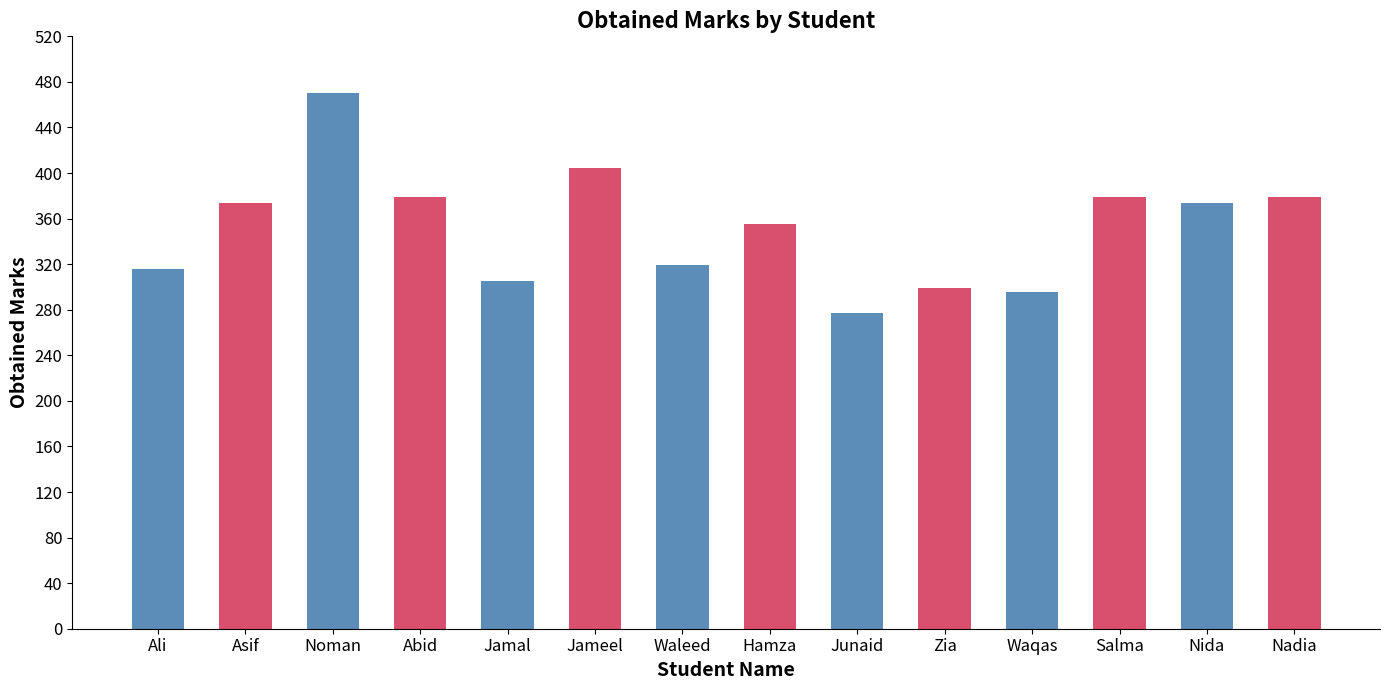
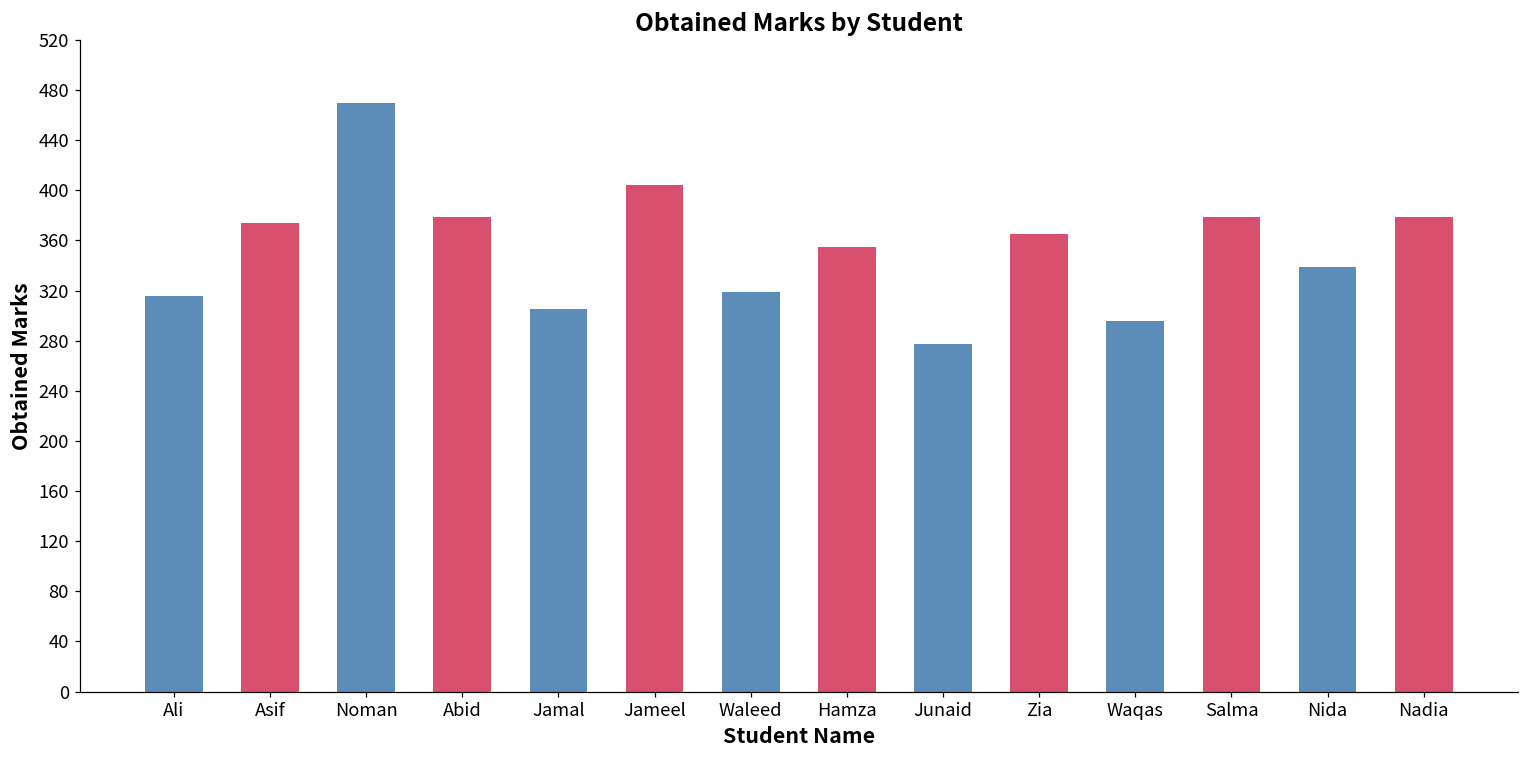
  {
    "Ali": 316,
    "Asif": 374,
    "Noman": 470,
    "Abid": 379,
    "Jamal": 305,
    "Jameel": 404,
    "Waleed": 319,
    "Hamza": 355,
    "Junaid": 277,
-   "Zia": 299,
+   "Zia": 365,
    "Waqas": 296,
    "Salma": 379,
-   "Nida": 374,
+   "Nida": 339,
    "Nadia": 379
  }
